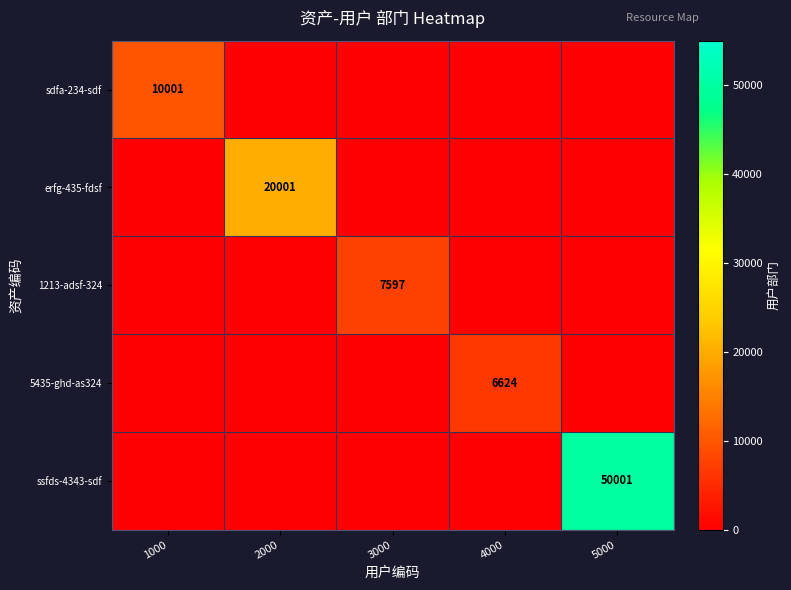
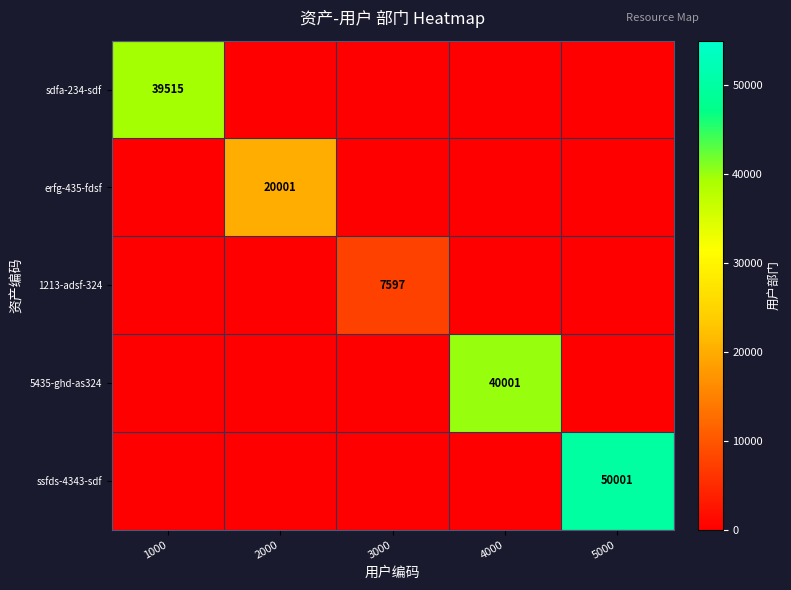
  {
    "sdfa-234-sdf": {
-     "1000": 10001
+     "1000": 39515
    },
    "erfg-435-fdsf": {
      "2000": 20001
    },
    "1213-adsf-324": {
      "3000": 7597
    },
    "5435-ghd-as324": {
-     "4000": 6624
+     "4000": 40001
    },
    "ssfds-4343-sdf": {
      "5000": 50001
    }
  }
